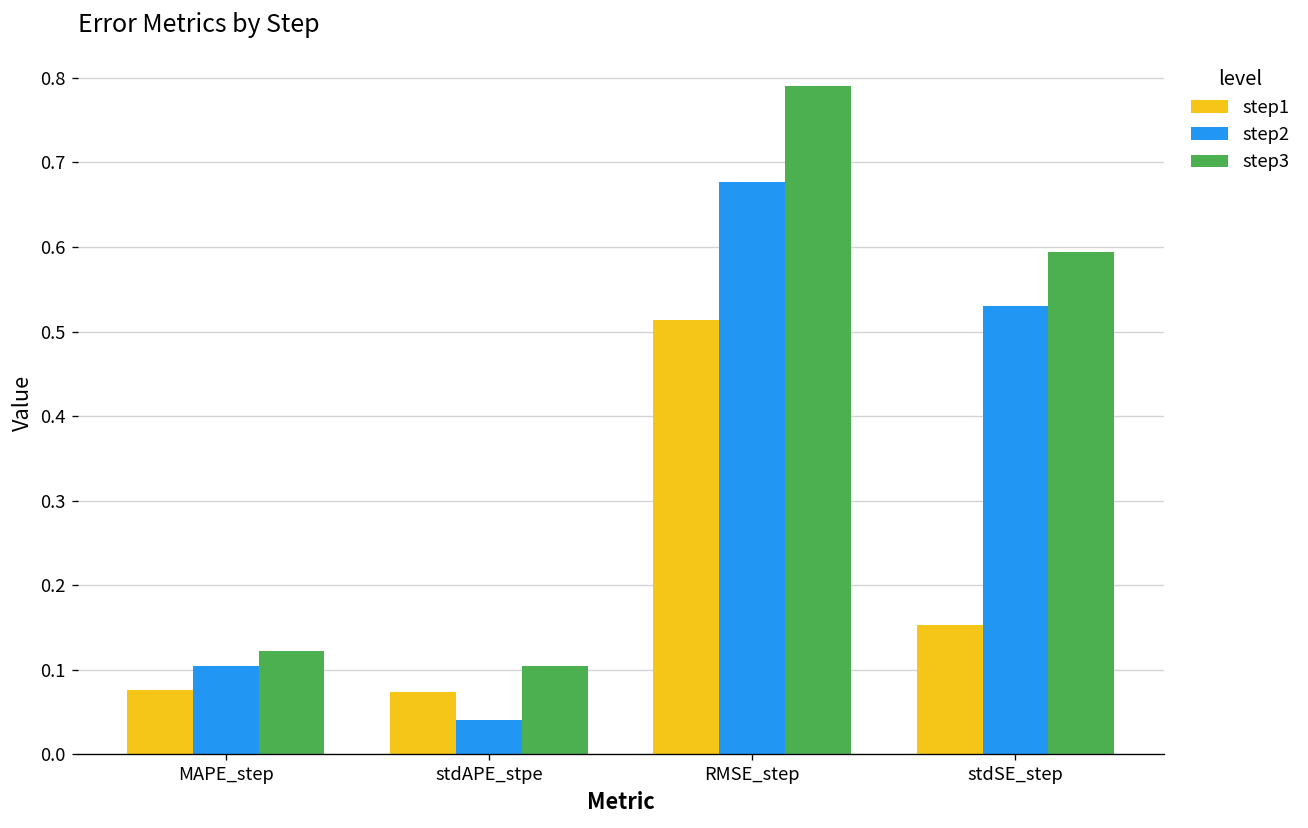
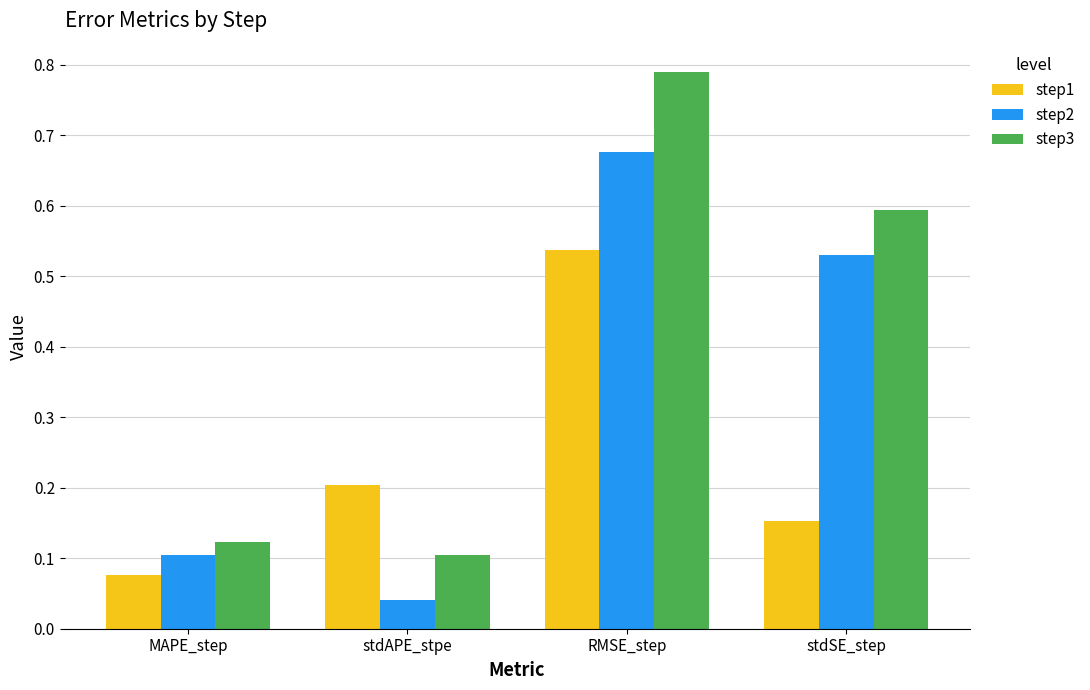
  {
    "step1": {
      "MAPE_step": 0.08,
-     "stdAPE_stpe": 0.07,
-     "RMSE_step": 0.51,
+     "stdAPE_stpe": 0.20,
+     "RMSE_step": 0.54,
      "stdSE_step": 0.15
    },
    "step2": {
      "MAPE_step": 0.10,
      "stdAPE_stpe": 0.04,
      "RMSE_step": 0.68,
      "stdSE_step": 0.53
    },
    "step3": {
      "MAPE_step": 0.12,
      "stdAPE_stpe": 0.10,
      "RMSE_step": 0.79,
      "stdSE_step": 0.59
    }
  }
